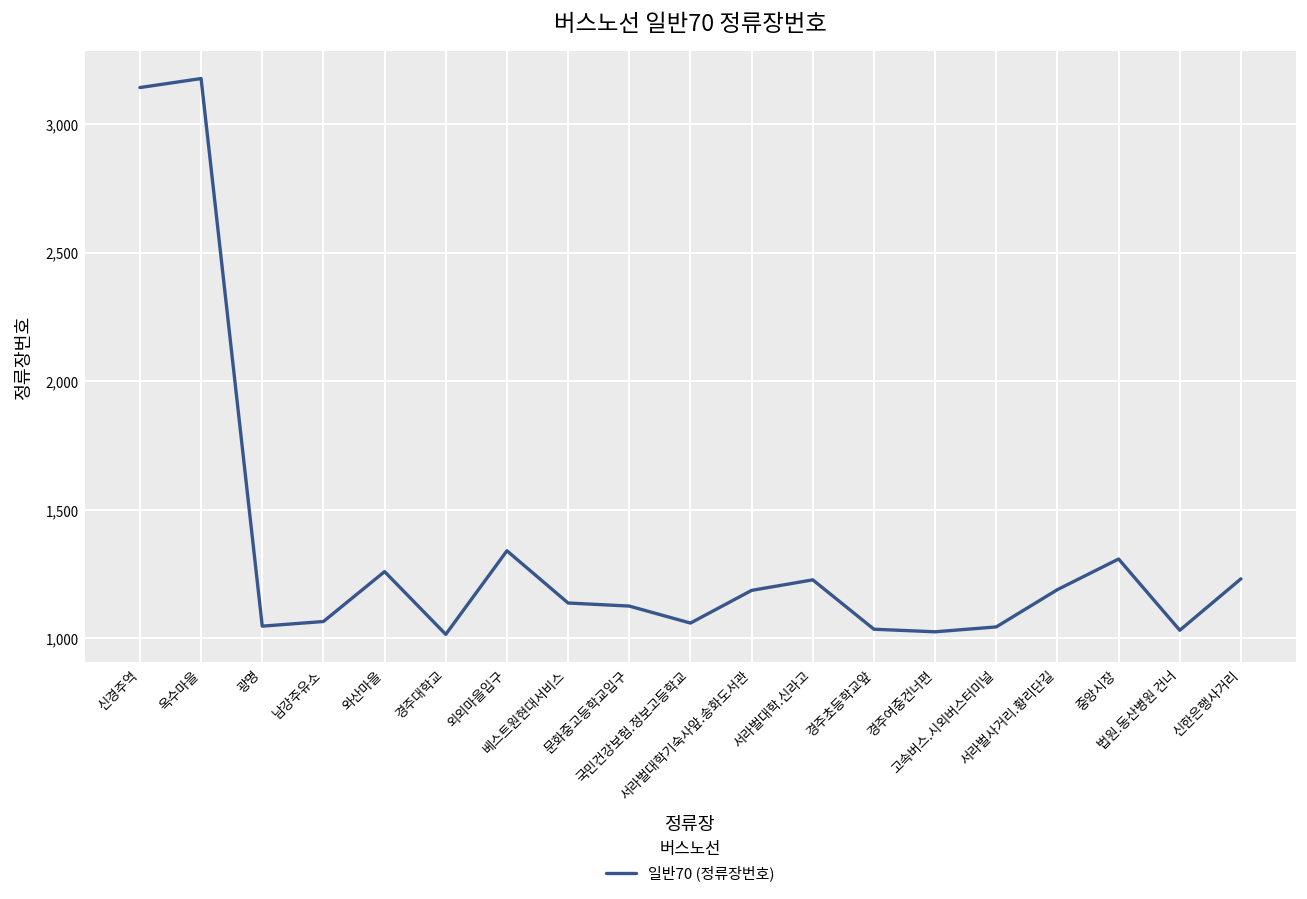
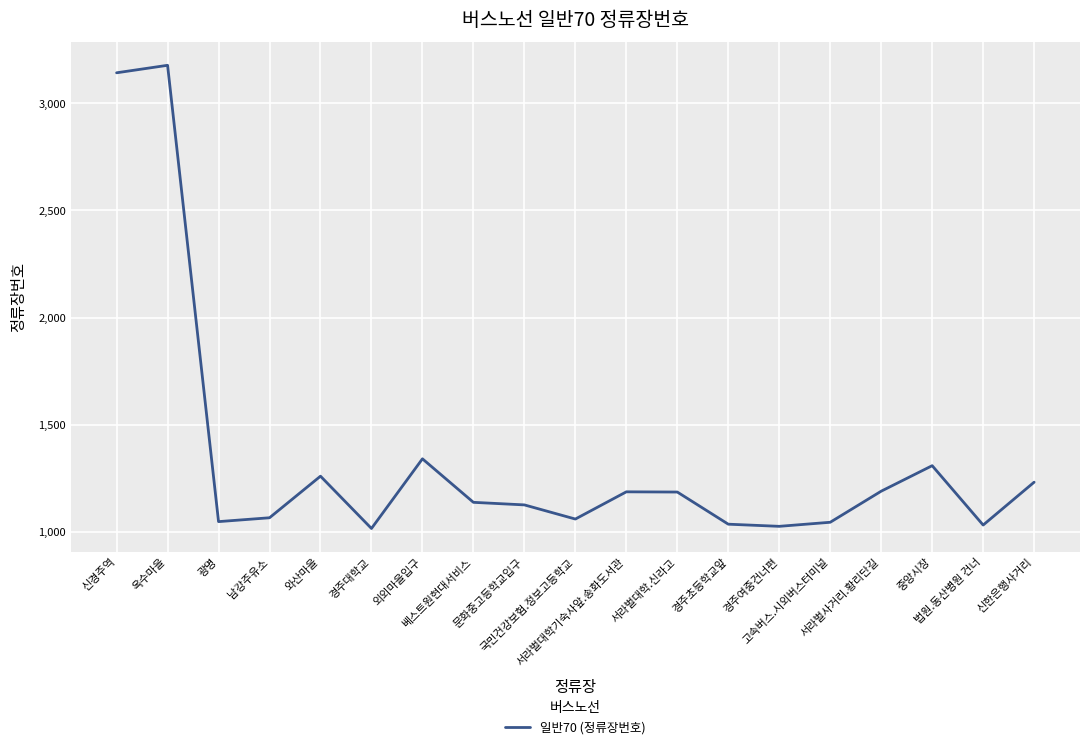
  {
    "신경주역": "3,140",
    "옥수마을": "3,180",
    "광명": "1,050",
    "남강주유소": "1,070",
    "와산마을": "1,260",
    "경주대학교": "1,020",
    "외외마을입구": "1,340",
    "베스트원현대서비스": "1,140",
    "문화중고등학교입구": "1,130",
    "국민건강보험.정보고등학교": "1,060",
    "서라벌대학기숙사앞.송화도서관": "1,190",
-   "서라벌대학.신라고": "1,230",
+   "서라벌대학.신라고": "1,190",
    "경주초등학교앞": "1,040",
    "경주여중건너편": "1,030",
    "고속버스.시외버스터미널": "1,050",
    "서라벌사거리.황리단길": "1,190",
    "중앙시장": "1,310",
    "법원.동산병원 건너": "1,030",
    "신한은행사거리": "1,230"
  }
